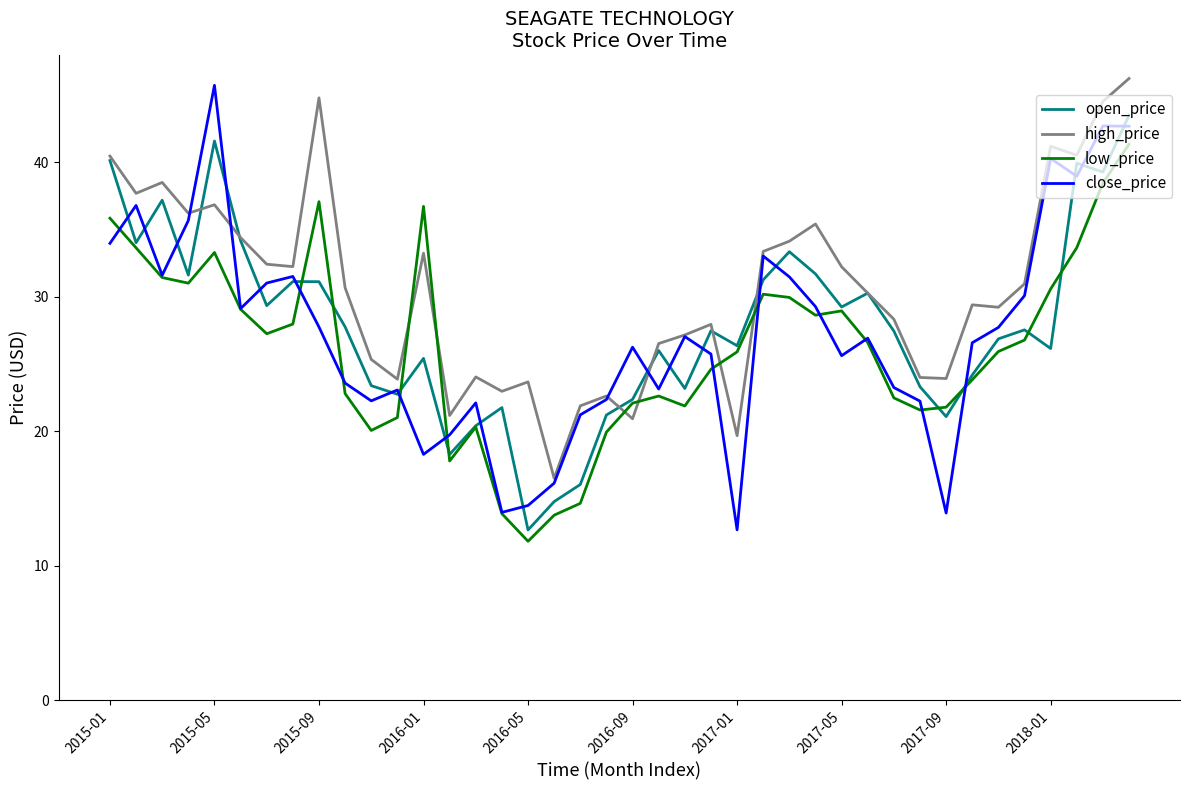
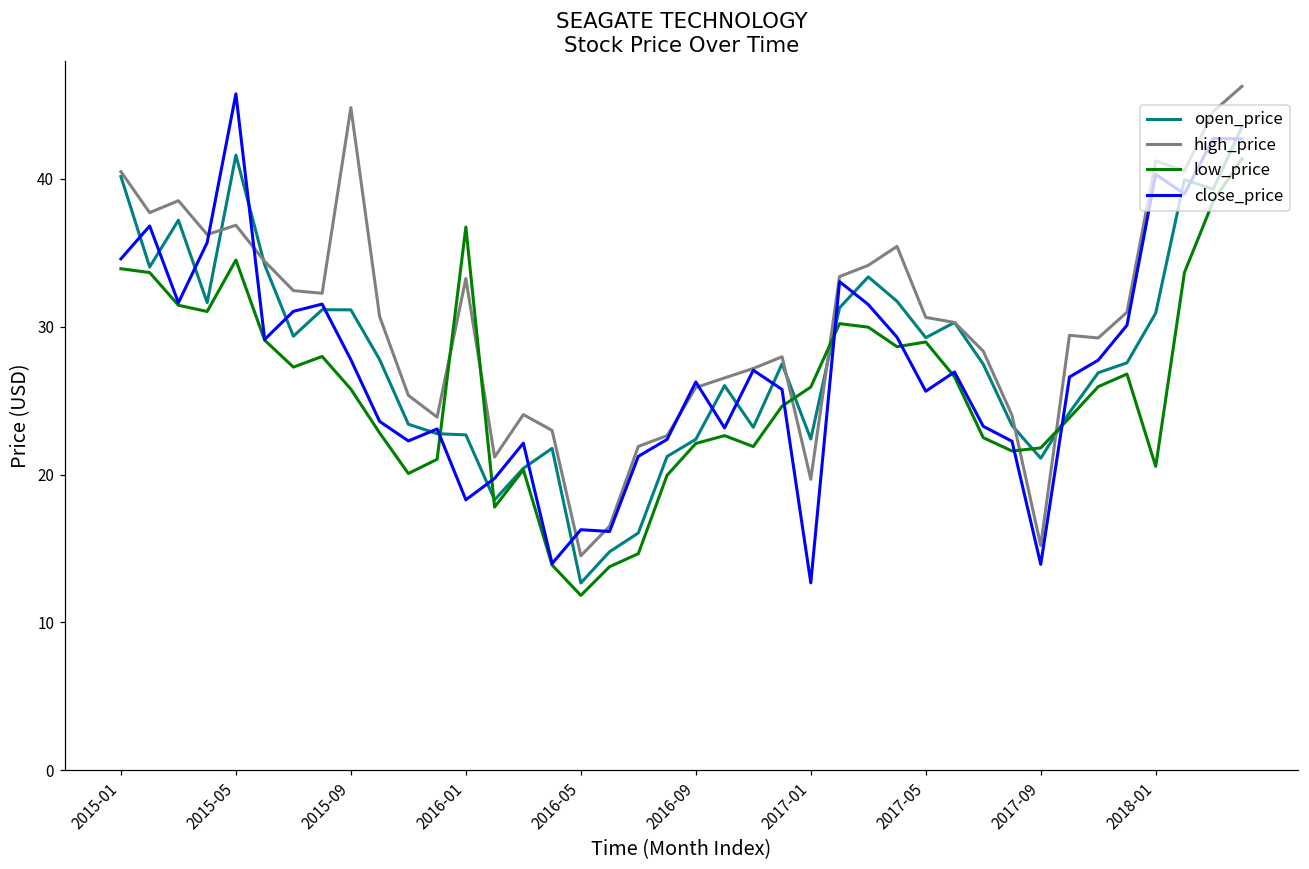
  {
    "open_price": {
      "2015-01": 40.1,
      "2015-05": 41.6,
      "2015-09": 31.1,
-     "2016-01": 25.4,
+     "2016-01": 22.7,
      "2016-05": 12.7,
      "2016-09": 22.4,
-     "2017-01": 26.4,
+     "2017-01": 22.4,
      "2017-05": 29.3,
      "2017-09": 21.1,
-     "2018-01": 26.2
+     "2018-01": 30.9
    },
    "high_price": {
      "2015-01": 40.5,
      "2015-05": 36.9,
      "2015-09": 44.8,
      "2016-01": 33.3,
-     "2016-05": 23.7,
-     "2016-09": 20.9,
+     "2016-05": 14.5,
+     "2016-09": 25.9,
      "2017-01": 19.7,
-     "2017-05": 32.2,
-     "2017-09": 23.9
+     "2017-05": 30.6,
+     "2017-09": 15.2
    },
    "low_price": {
-     "2015-01": 35.9,
-     "2015-05": 33.3,
-     "2015-09": 37.1,
+     "2015-01": 33.9,
+     "2015-05": 34.5,
+     "2015-09": 25.8,
      "2016-01": 36.7,
      "2016-05": 11.8,
      "2016-09": 22.1,
      "2017-01": 25.9,
      "2017-05": 29.0,
      "2017-09": 21.8,
-     "2018-01": 30.6
+     "2018-01": 20.6
    },
    "close_price": {
-     "2015-01": 34.0,
+     "2015-01": 34.6,
      "2015-05": 45.7,
      "2015-09": 27.8,
      "2016-01": 18.3,
-     "2016-05": 14.5,
+     "2016-05": 16.3,
      "2016-09": 26.3,
      "2017-01": 12.7,
      "2017-05": 25.6,
      "2017-09": 13.9
    }
  }
